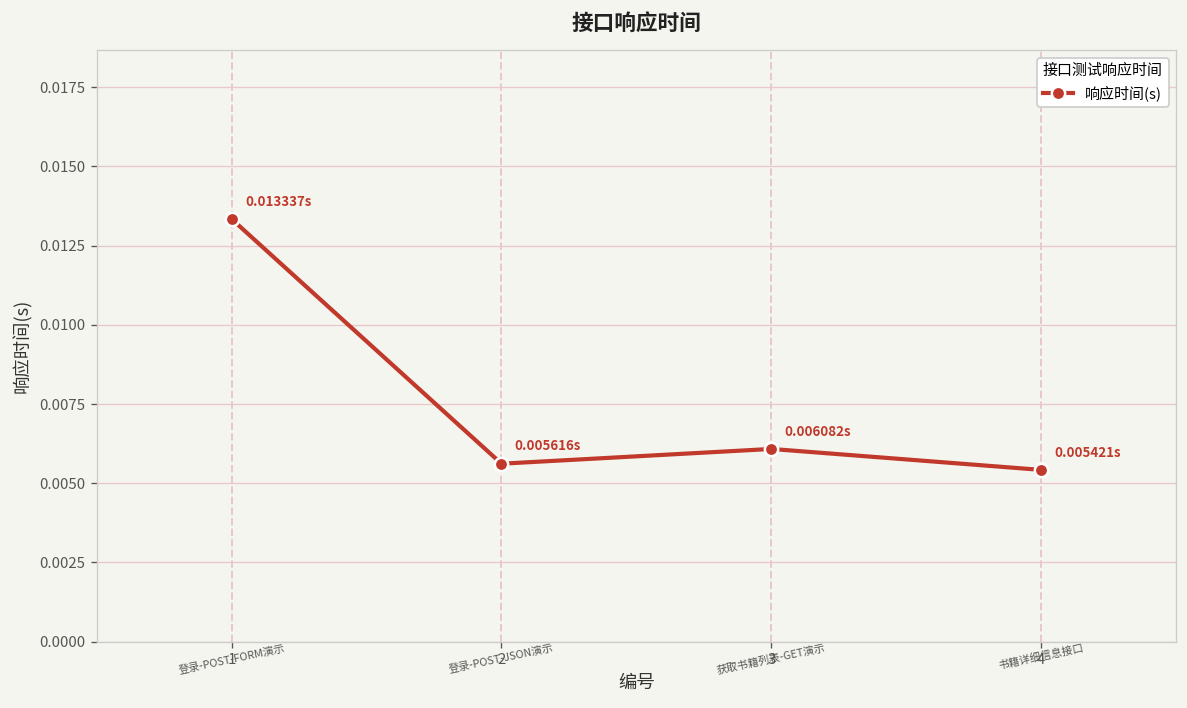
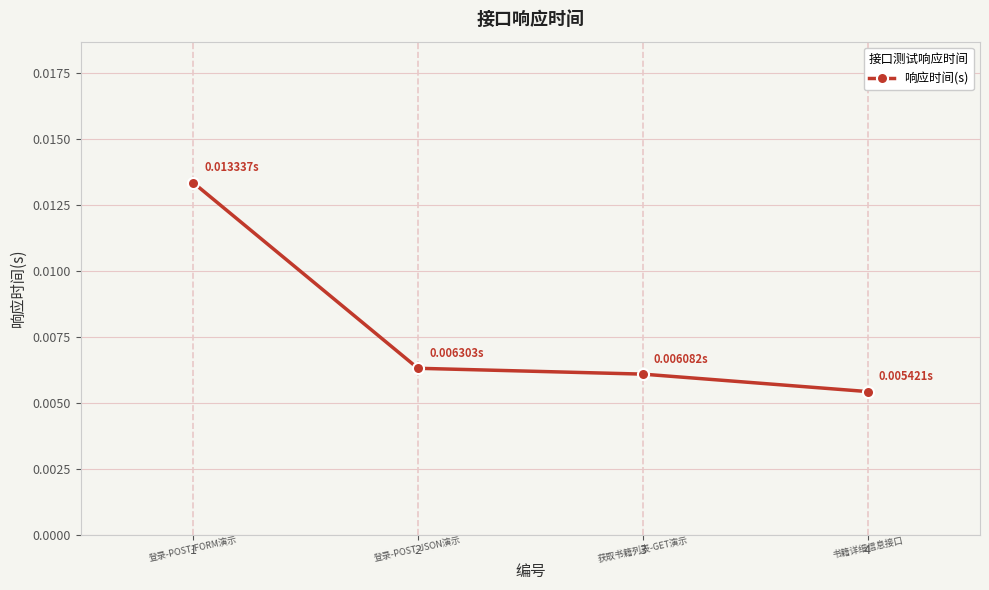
  {
    "1": "0.013337s",
-   "2": "0.005616s",
+   "2": "0.006303s",
    "3": "0.006082s",
    "4": "0.005421s"
  }
